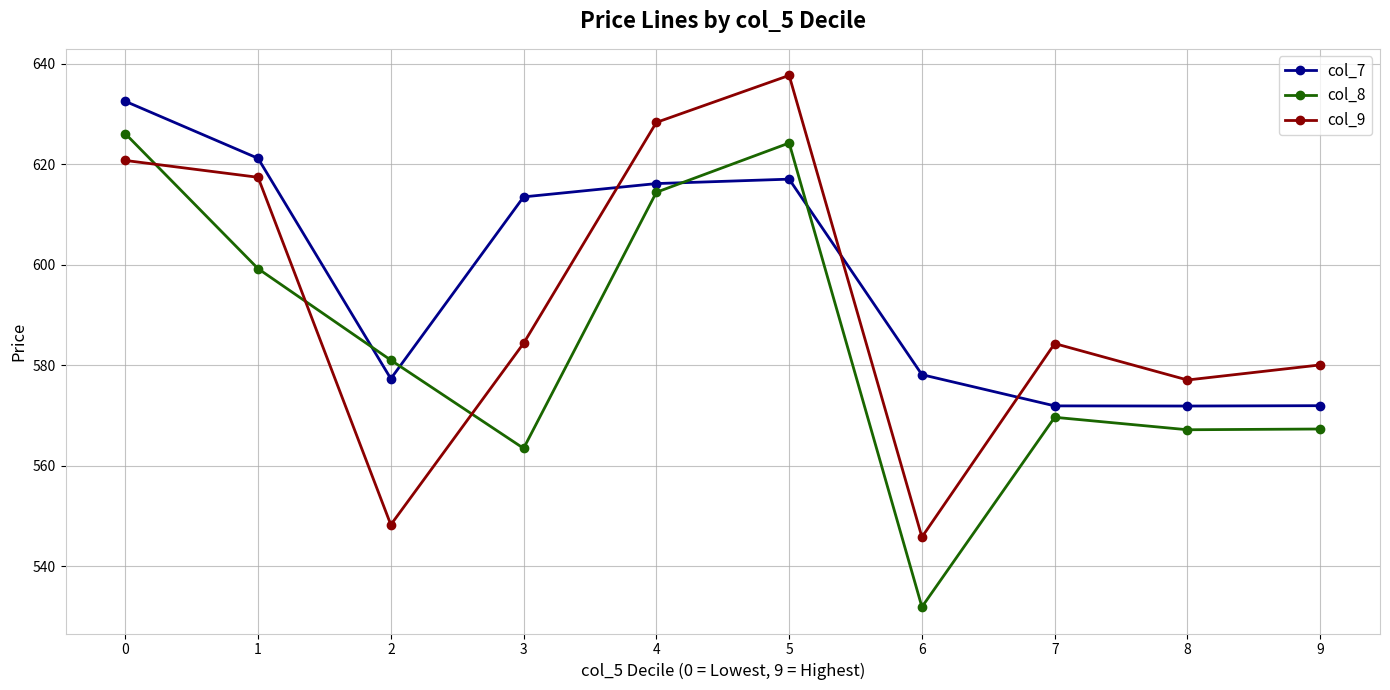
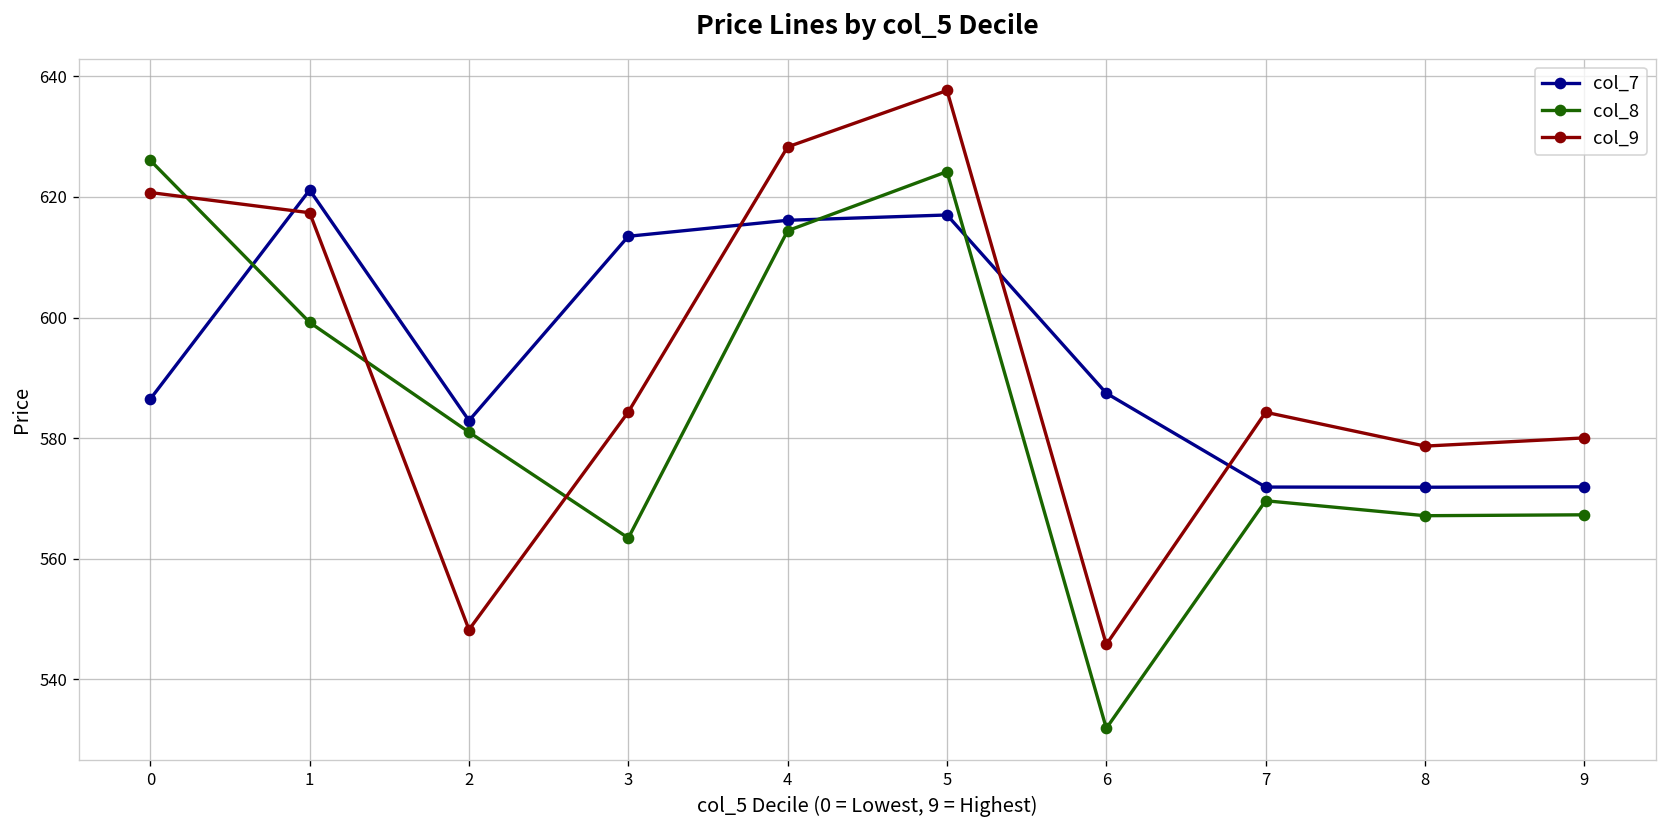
  {
    "col_7": {
-     "0": 633,
+     "0": 587,
      "1": 621,
-     "2": 577,
+     "2": 583,
      "3": 613,
      "4": 616,
      "5": 617,
-     "6": 578,
+     "6": 587,
      "7": 572,
      "8": 572,
      "9": 572
    },
    "col_8": {
      "0": 626,
      "1": 599,
      "2": 581,
      "3": 563,
      "4": 614,
      "5": 624,
      "6": 532,
      "7": 570,
      "8": 567,
      "9": 567
    },
    "col_9": {
      "0": 621,
      "1": 617,
      "2": 548,
      "3": 584,
      "4": 628,
      "5": 638,
      "6": 546,
      "7": 584,
-     "8": 577,
+     "8": 579,
      "9": 580
    }
  }
